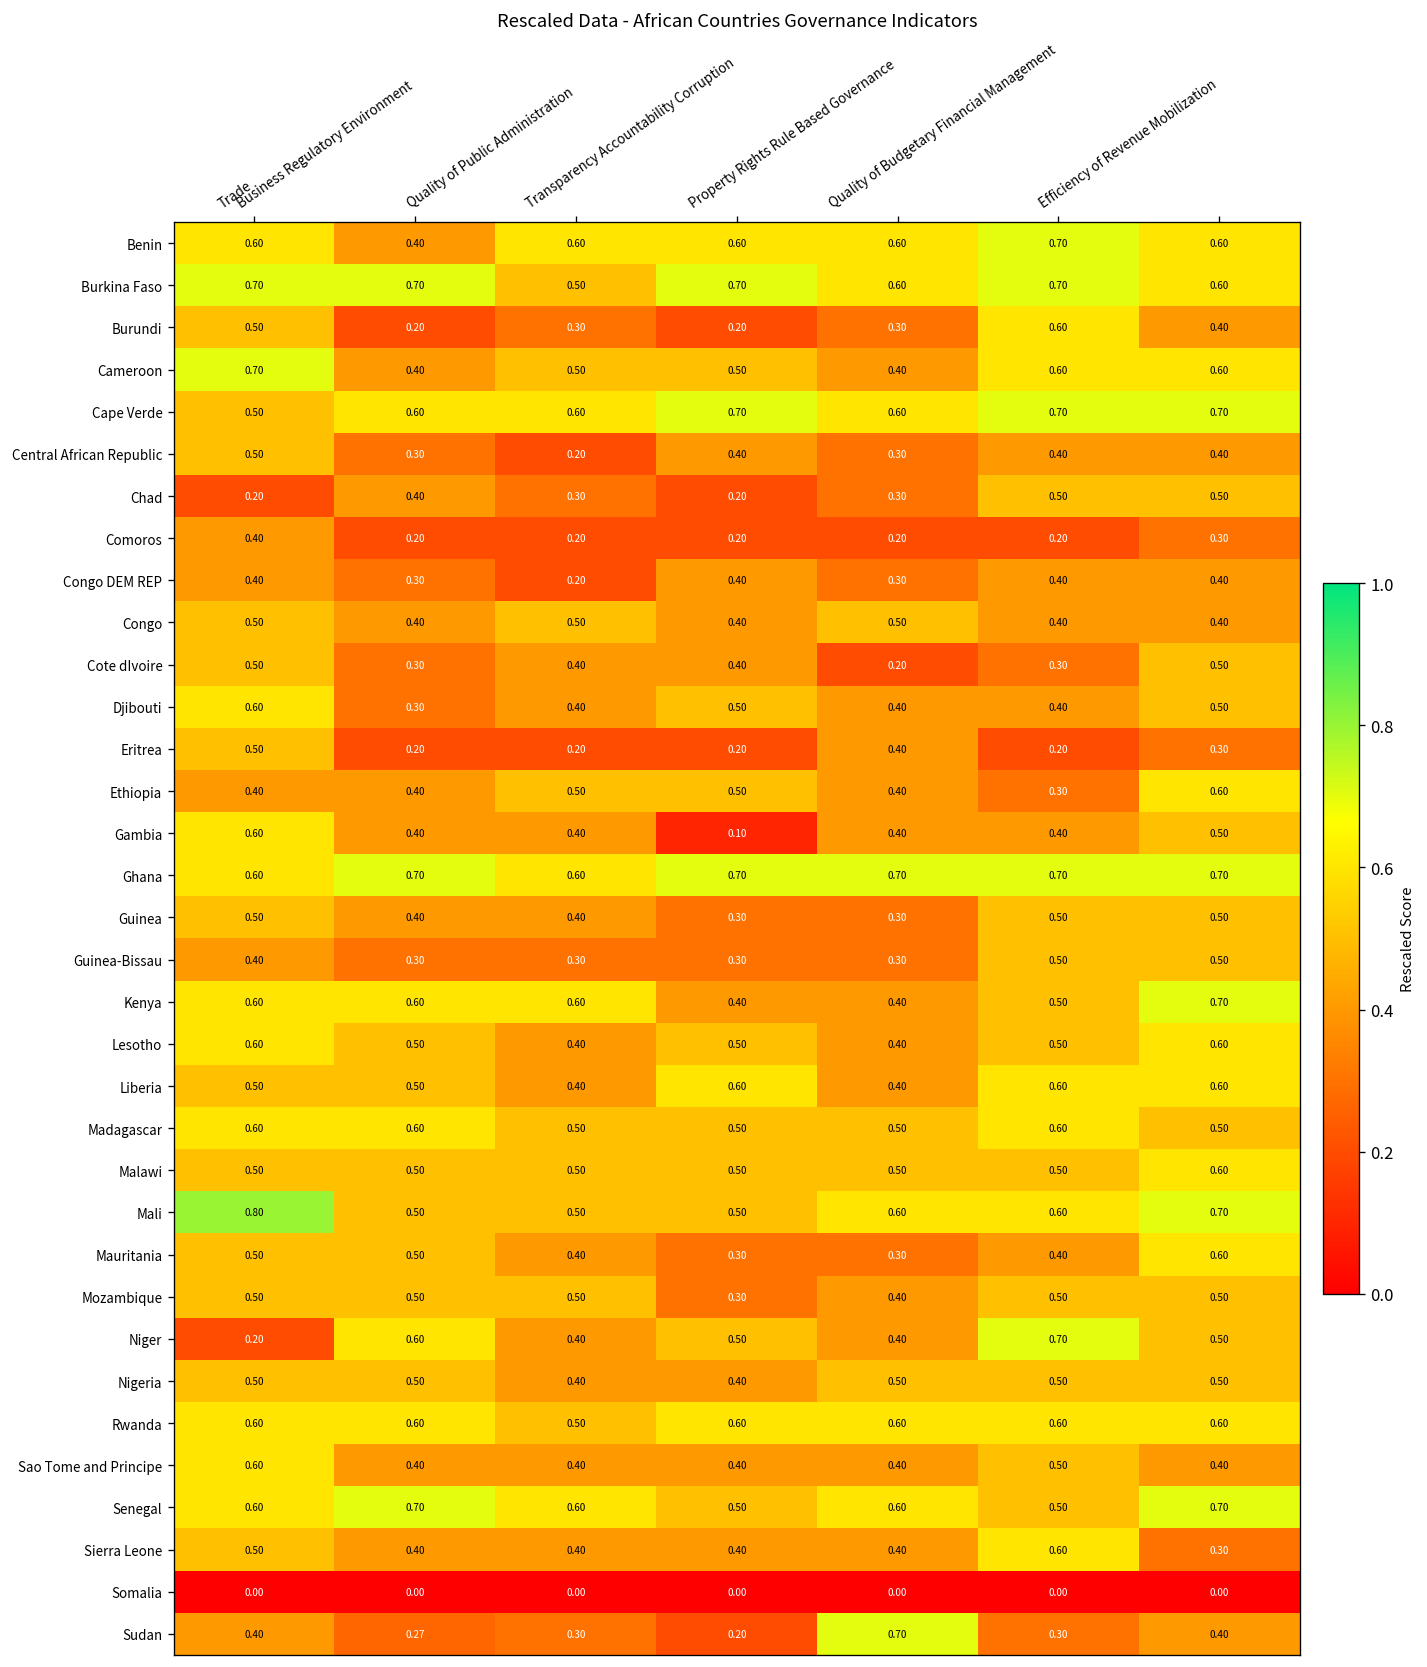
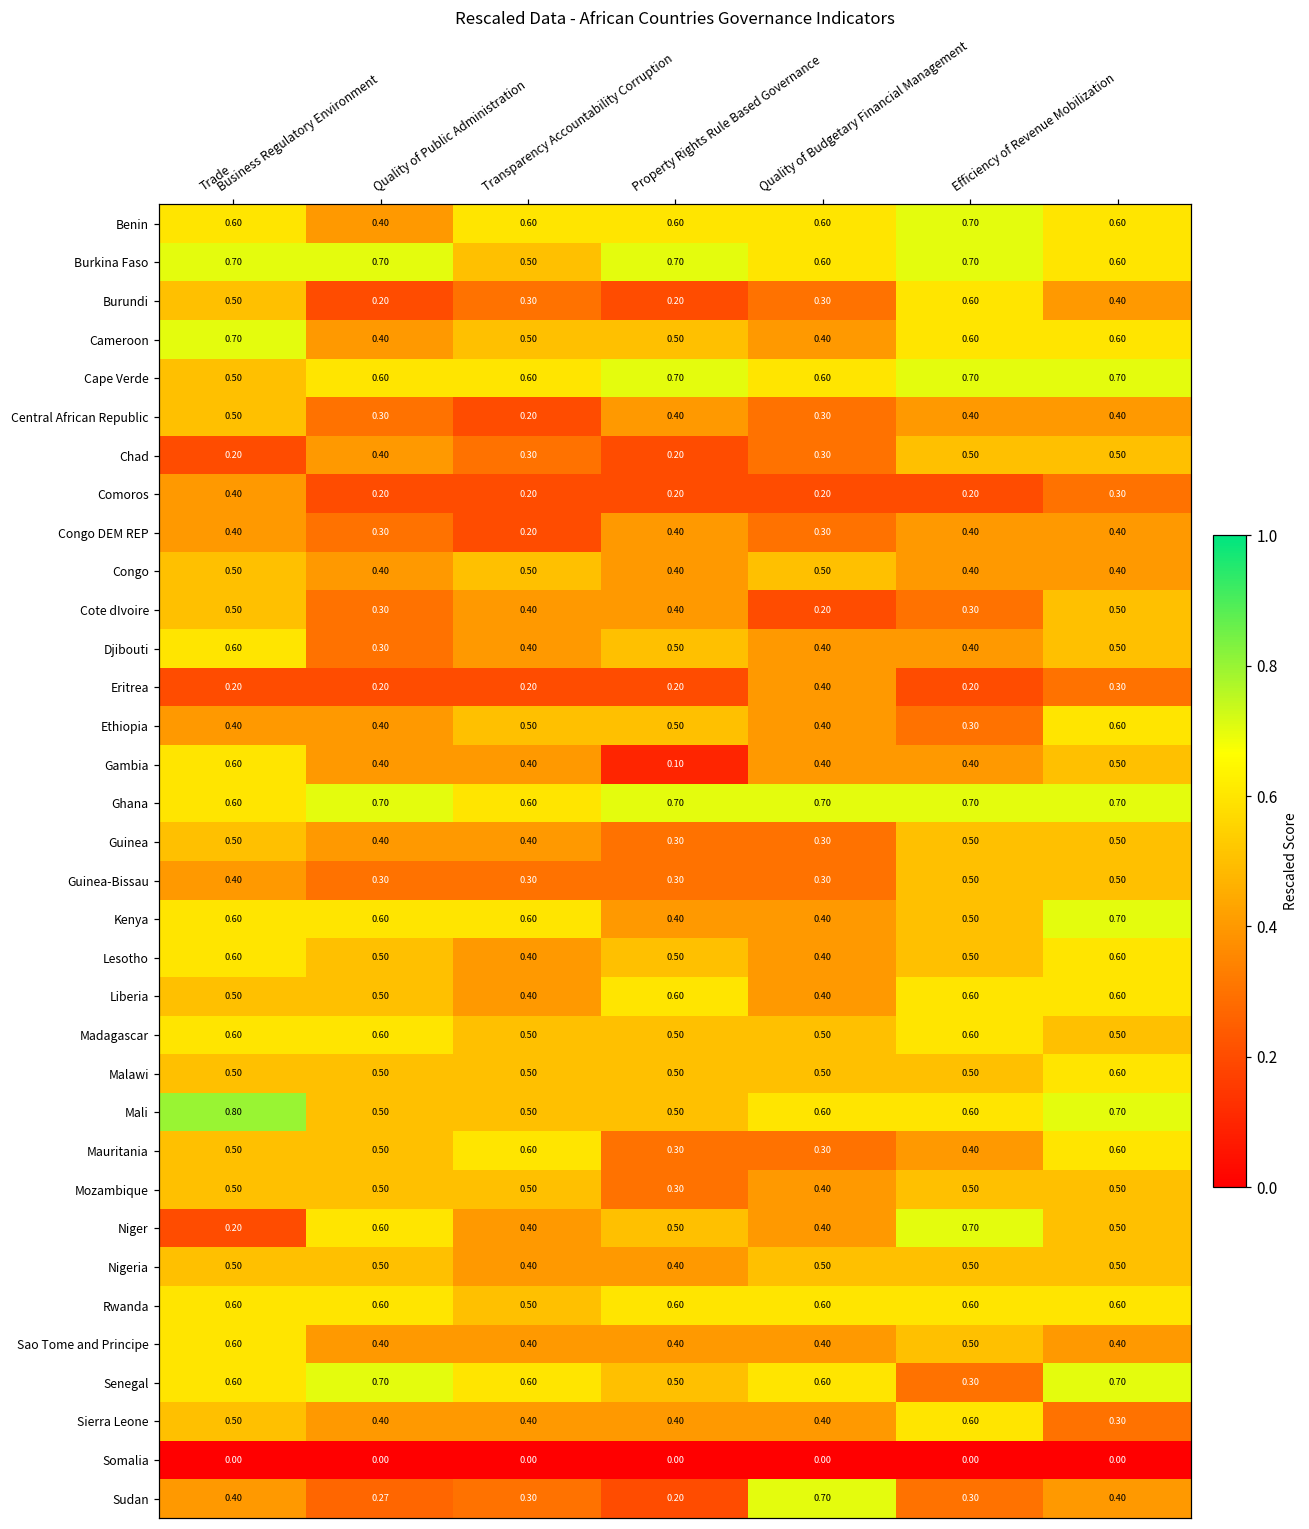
  {
    "Eritrea": {
-     "Trade": 0.50,
+     "Trade": 0.20,
      "Business Regulatory Environment": 0.20,
      "Quality of Public Administration": 0.20,
      "Transparency Accountability Corruption": 0.20,
      "Property Rights Rule Based Governance": 0.40,
      "Quality of Budgetary Financial Management": 0.20,
      "Efficiency of Revenue Mobilization": 0.30
    },
    "Mauritania": {
      "Trade": 0.50,
      "Business Regulatory Environment": 0.50,
-     "Quality of Public Administration": 0.40,
+     "Quality of Public Administration": 0.60,
      "Transparency Accountability Corruption": 0.30,
      "Property Rights Rule Based Governance": 0.30,
      "Quality of Budgetary Financial Management": 0.40,
      "Efficiency of Revenue Mobilization": 0.60
    },
    "Senegal": {
      "Trade": 0.60,
      "Business Regulatory Environment": 0.70,
      "Quality of Public Administration": 0.60,
      "Transparency Accountability Corruption": 0.50,
      "Property Rights Rule Based Governance": 0.60,
-     "Quality of Budgetary Financial Management": 0.50,
+     "Quality of Budgetary Financial Management": 0.30,
      "Efficiency of Revenue Mobilization": 0.70
    }
  }
